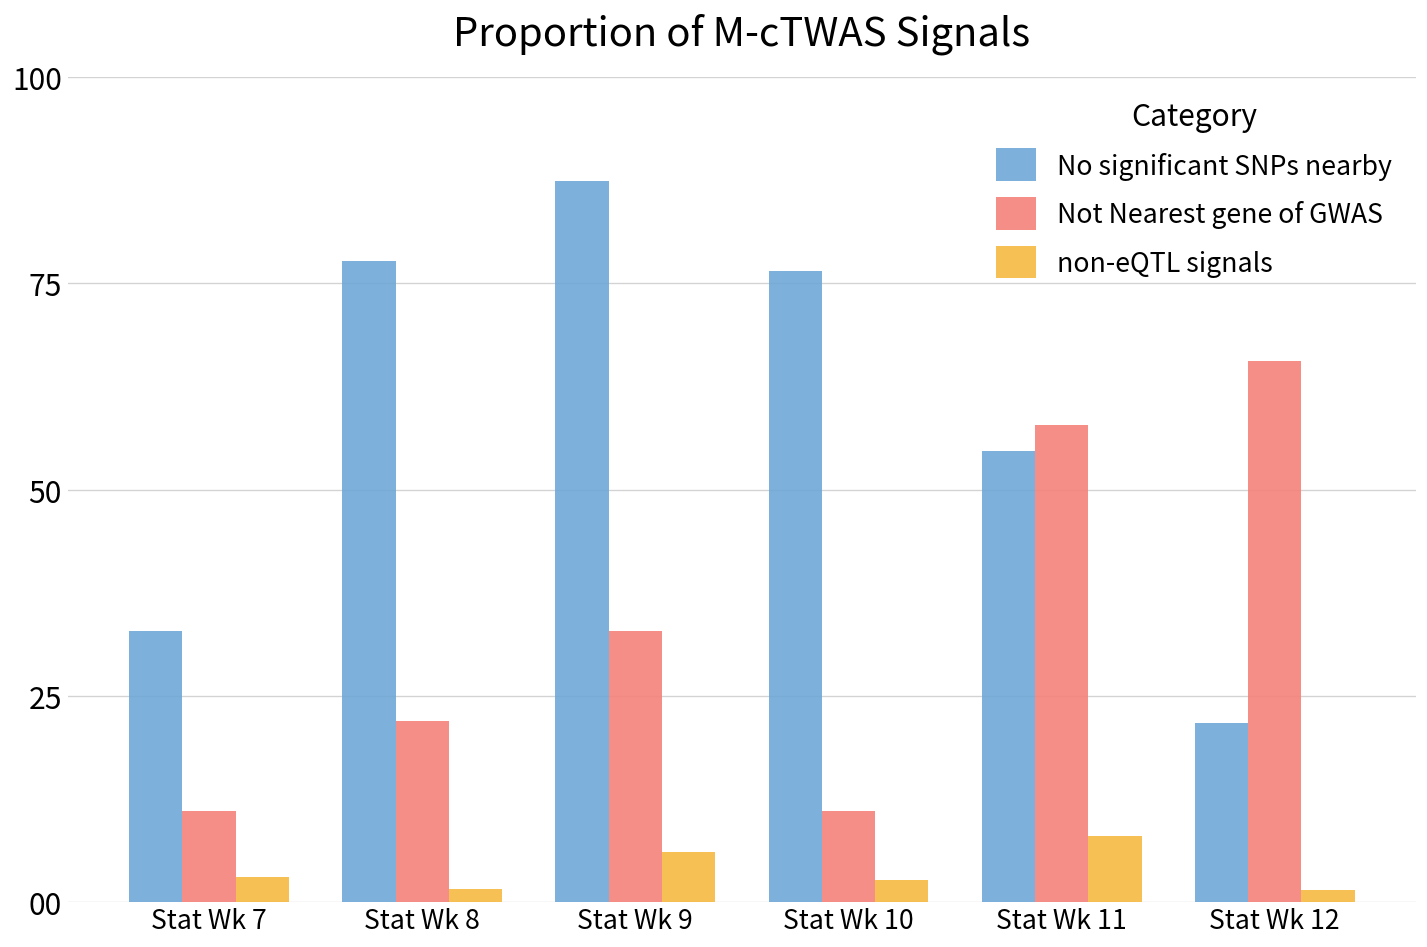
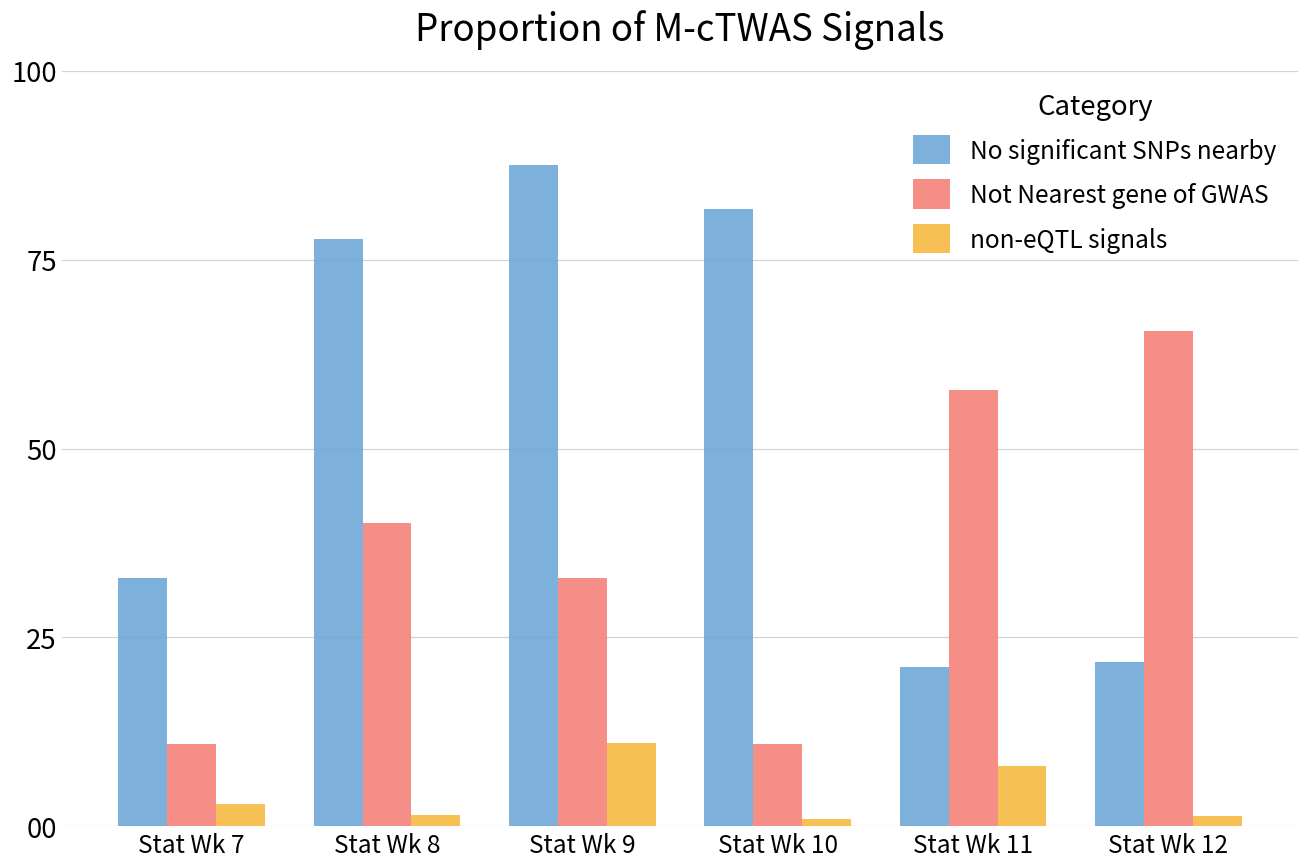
  {
    "No significant SNPs nearby": {
      "Stat Wk 7": 33,
      "Stat Wk 8": 78,
      "Stat Wk 9": 87,
-     "Stat Wk 10": 77,
-     "Stat Wk 11": 55,
+     "Stat Wk 10": 82,
+     "Stat Wk 11": 21,
      "Stat Wk 12": 22
    },
    "Not Nearest gene of GWAS": {
      "Stat Wk 7": 11,
-     "Stat Wk 8": 22,
+     "Stat Wk 8": 40,
      "Stat Wk 9": 33,
      "Stat Wk 10": 11,
      "Stat Wk 11": 58,
      "Stat Wk 12": 66
    },
    "non-eQTL signals": {
      "Stat Wk 7": 3,
      "Stat Wk 8": 2,
-     "Stat Wk 9": 6,
-     "Stat Wk 10": 3,
+     "Stat Wk 9": 11,
+     "Stat Wk 10": 1,
      "Stat Wk 11": 8,
      "Stat Wk 12": 1
    }
  }
